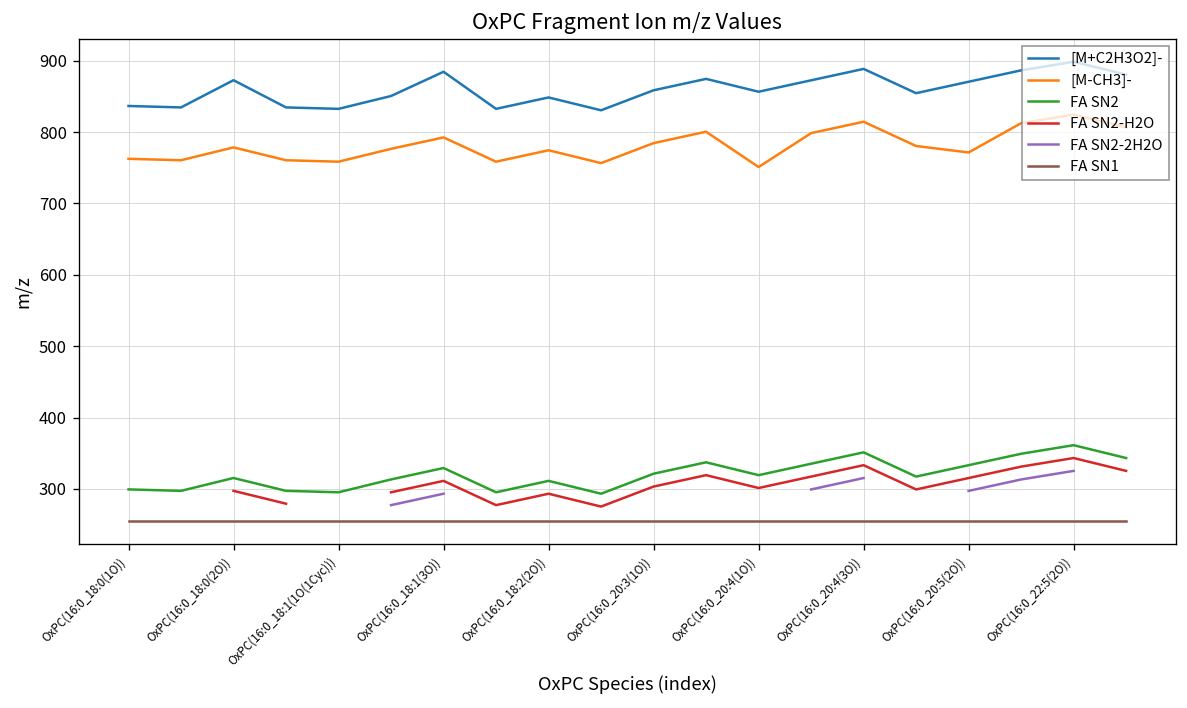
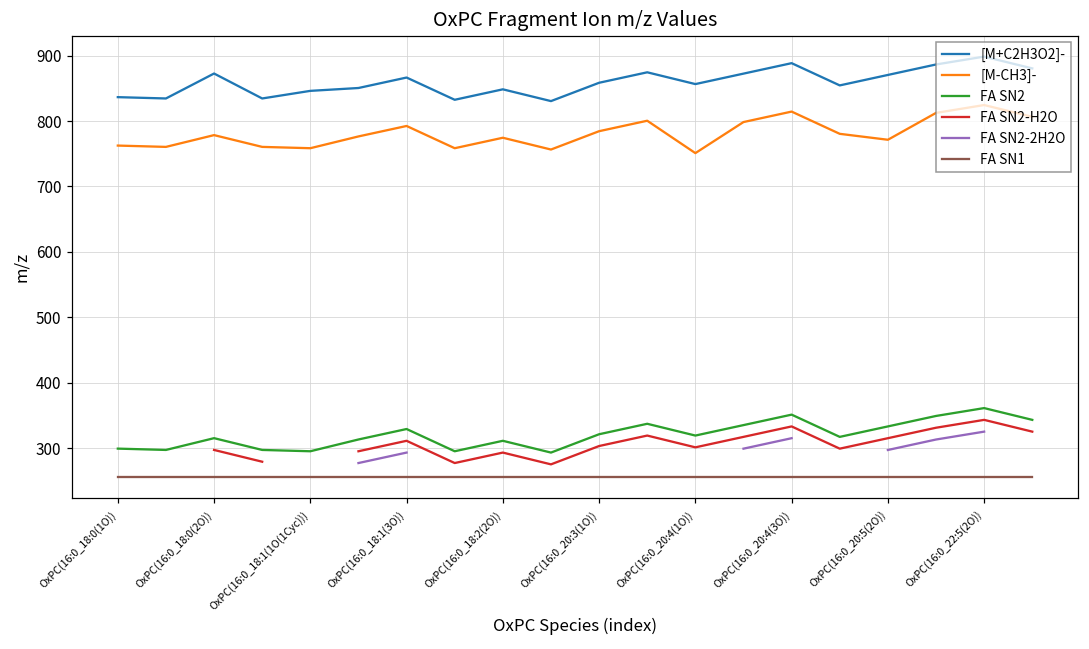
  {
    "[M+C2H3O2]-": {
      "OxPC(16:0_18:0(1O))": 840,
      "OxPC(16:0_18:0(2O))": 870,
-     "OxPC(16:0_18:1(1O(1Cyc)))": 830,
-     "OxPC(16:0_18:1(3O))": 880,
+     "OxPC(16:0_18:1(1O(1Cyc)))": 850,
+     "OxPC(16:0_18:1(3O))": 870,
      "OxPC(16:0_18:2(2O))": 850,
      "OxPC(16:0_20:3(1O))": 860,
      "OxPC(16:0_20:4(1O))": 860,
      "OxPC(16:0_20:4(3O))": 890,
      "OxPC(16:0_20:5(2O))": 870
    },
    "[M-CH3]-": {
      "OxPC(16:0_18:0(1O))": 760,
      "OxPC(16:0_18:0(2O))": 780,
      "OxPC(16:0_18:1(1O(1Cyc)))": 760,
      "OxPC(16:0_18:1(3O))": 790,
      "OxPC(16:0_18:2(2O))": 770,
      "OxPC(16:0_20:3(1O))": 780,
      "OxPC(16:0_20:4(1O))": 750,
      "OxPC(16:0_20:4(3O))": 810,
      "OxPC(16:0_20:5(2O))": 770
    },
    "FA SN2": {
      "OxPC(16:0_18:0(1O))": 300,
      "OxPC(16:0_18:0(2O))": 320,
      "OxPC(16:0_18:1(1O(1Cyc)))": 300,
      "OxPC(16:0_18:1(3O))": 330,
      "OxPC(16:0_18:2(2O))": 310,
      "OxPC(16:0_20:3(1O))": 320,
      "OxPC(16:0_20:4(1O))": 320,
      "OxPC(16:0_20:4(3O))": 350,
      "OxPC(16:0_20:5(2O))": 330,
      "OxPC(16:0_22:5(2O))": 360
    },
    "FA SN2-H2O": {
      "OxPC(16:0_18:0(1O))": 280,
      "OxPC(16:0_18:0(2O))": 300,
      "OxPC(16:0_18:1(3O))": 310,
      "OxPC(16:0_18:2(2O))": 290,
      "OxPC(16:0_20:3(1O))": 300,
      "OxPC(16:0_20:4(1O))": 300,
      "OxPC(16:0_20:4(3O))": 330,
      "OxPC(16:0_20:5(2O))": 320,
      "OxPC(16:0_22:5(2O))": 340
    },
    "FA SN2-2H2O": {
      "OxPC(16:0_18:0(2O))": 280,
      "OxPC(16:0_18:1(3O))": 290,
      "OxPC(16:0_18:2(2O))": 280,
      "OxPC(16:0_20:4(3O))": 320,
      "OxPC(16:0_20:5(2O))": 300,
      "OxPC(16:0_22:5(2O))": 330
    },
    "FA SN1": {
      "OxPC(16:0_18:0(1O))": 260,
      "OxPC(16:0_18:0(2O))": 260,
      "OxPC(16:0_18:1(1O(1Cyc)))": 260,
      "OxPC(16:0_18:1(3O))": 260,
      "OxPC(16:0_18:2(2O))": 260,
      "OxPC(16:0_20:3(1O))": 260,
      "OxPC(16:0_20:4(1O))": 260,
      "OxPC(16:0_20:4(3O))": 260,
      "OxPC(16:0_20:5(2O))": 260,
      "OxPC(16:0_22:5(2O))": 260
    }
  }
